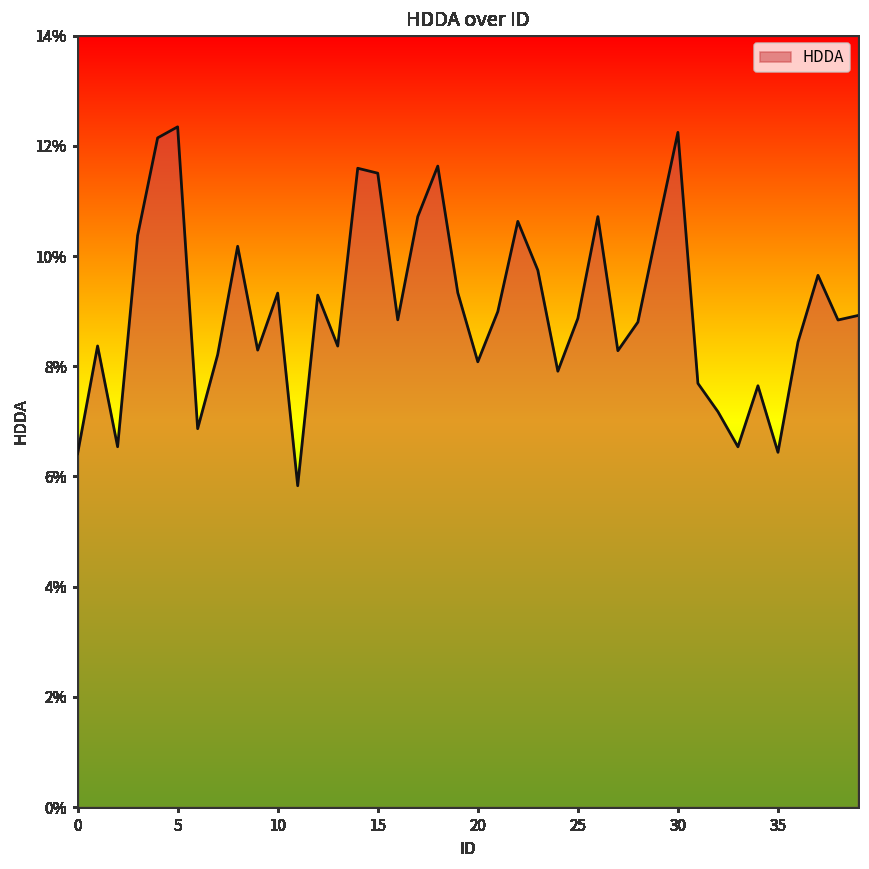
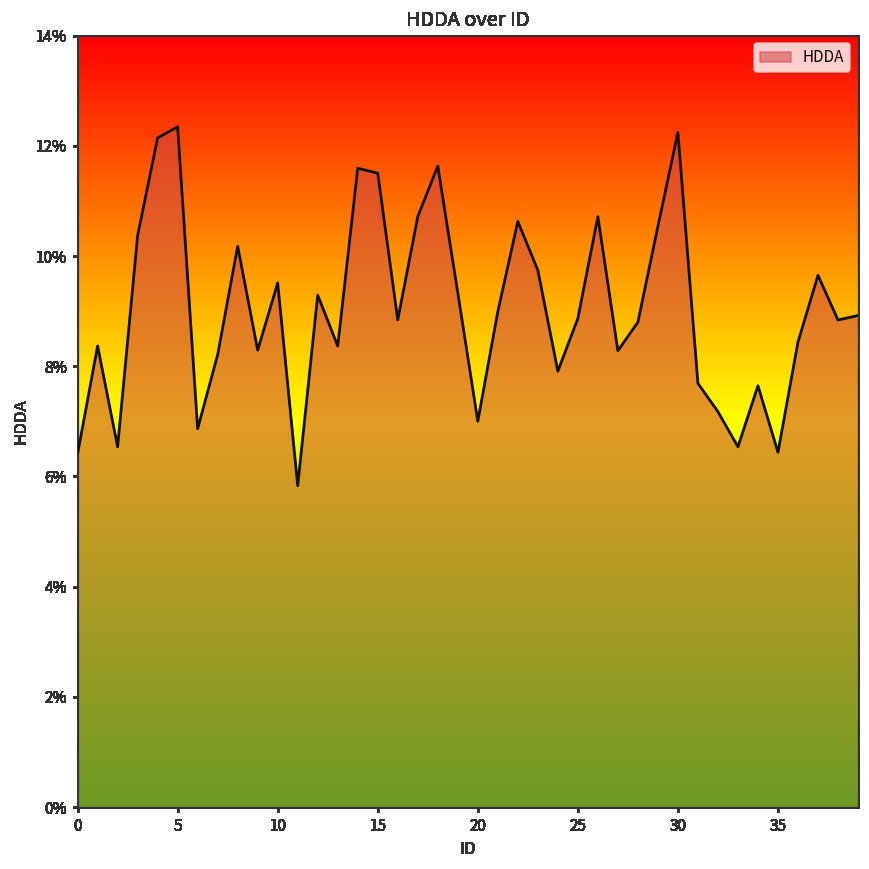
  {
    "0": "6.4%",
    "5": "12.3%",
-   "10": "9.3%",
+   "10": "9.5%",
    "15": "11.5%",
-   "20": "8.1%",
+   "20": "7.0%",
    "25": "8.9%",
    "30": "12.2%",
    "35": "6.4%"
  }
